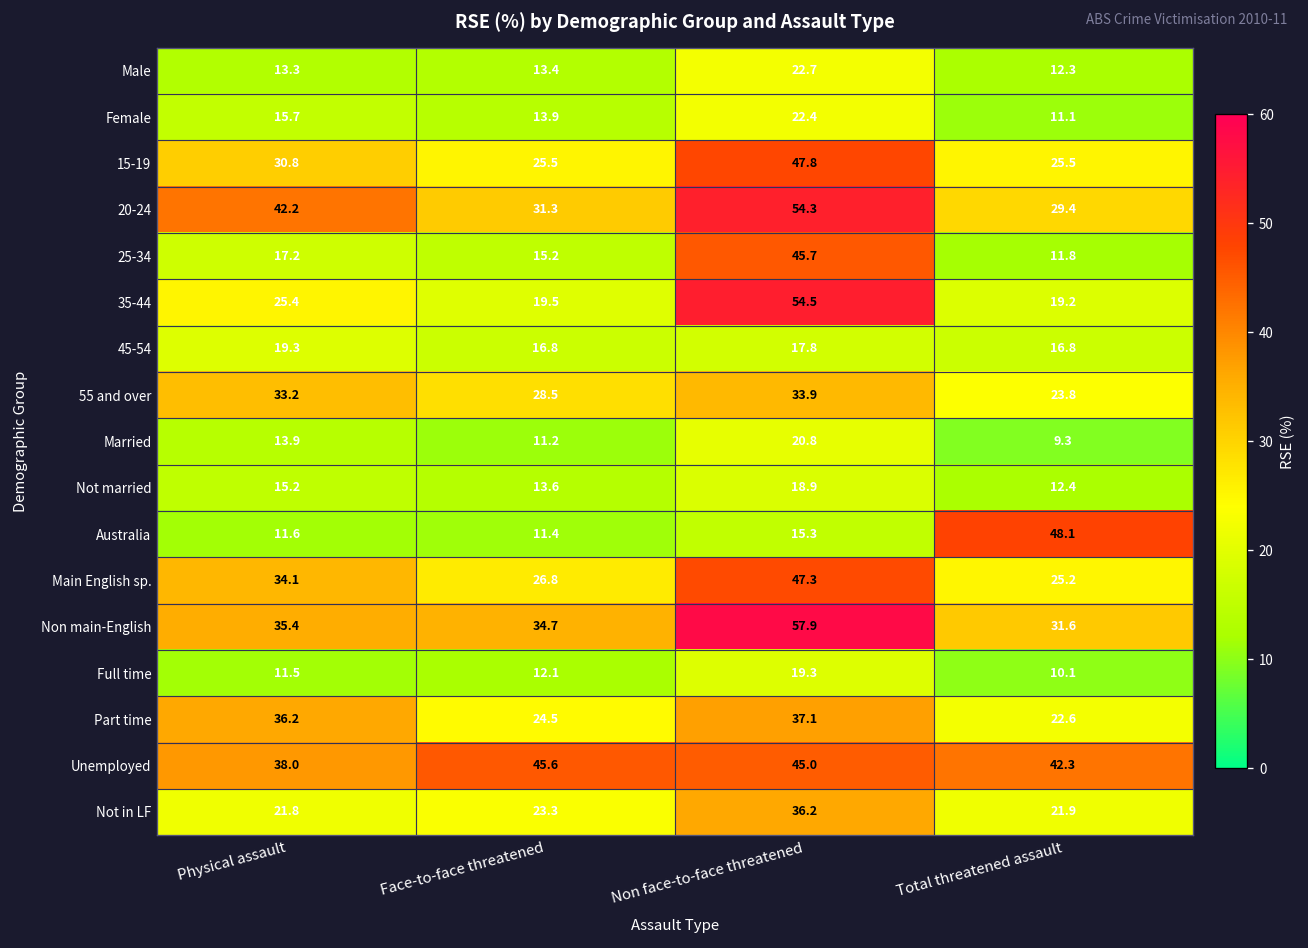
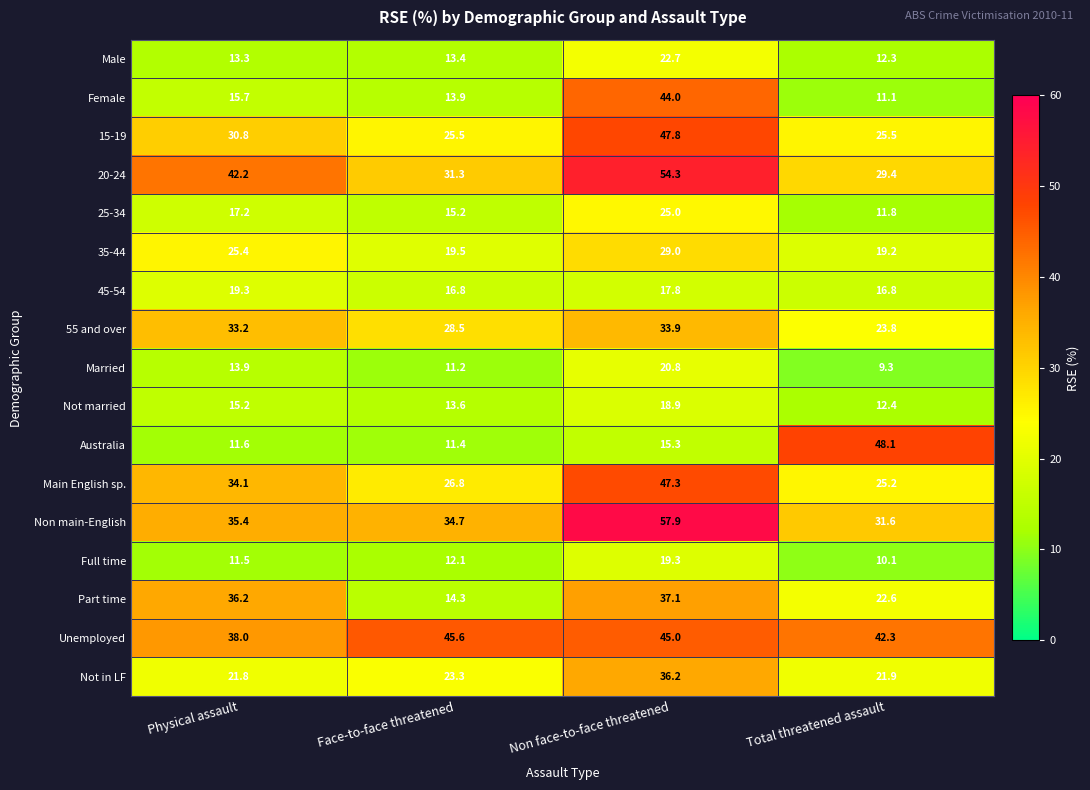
  {
    "Male": {
      "Physical assault": 13.3,
      "Face-to-face threatened": 13.4,
      "Non face-to-face threatened": 22.7,
      "Total threatened assault": 12.3
    },
    "Female": {
      "Physical assault": 15.7,
      "Face-to-face threatened": 13.9,
-     "Non face-to-face threatened": 22.4,
+     "Non face-to-face threatened": 44.0,
      "Total threatened assault": 11.1
    },
    "15-19": {
      "Physical assault": 30.8,
      "Face-to-face threatened": 25.5,
      "Non face-to-face threatened": 47.8,
      "Total threatened assault": 25.5
    },
    "20-24": {
      "Physical assault": 42.2,
      "Face-to-face threatened": 31.3,
      "Non face-to-face threatened": 54.3,
      "Total threatened assault": 29.4
    },
    "25-34": {
      "Physical assault": 17.2,
      "Face-to-face threatened": 15.2,
-     "Non face-to-face threatened": 45.7,
+     "Non face-to-face threatened": 25.0,
      "Total threatened assault": 11.8
    },
    "35-44": {
      "Physical assault": 25.4,
      "Face-to-face threatened": 19.5,
-     "Non face-to-face threatened": 54.5,
+     "Non face-to-face threatened": 29.0,
      "Total threatened assault": 19.2
    },
    "45-54": {
      "Physical assault": 19.3,
      "Face-to-face threatened": 16.8,
      "Non face-to-face threatened": 17.8,
      "Total threatened assault": 16.8
    },
    "55 and over": {
      "Physical assault": 33.2,
      "Face-to-face threatened": 28.5,
      "Non face-to-face threatened": 33.9,
      "Total threatened assault": 23.8
    },
    "Married": {
      "Physical assault": 13.9,
      "Face-to-face threatened": 11.2,
      "Non face-to-face threatened": 20.8,
      "Total threatened assault": 9.3
    },
    "Not married": {
      "Physical assault": 15.2,
      "Face-to-face threatened": 13.6,
      "Non face-to-face threatened": 18.9,
      "Total threatened assault": 12.4
    },
    "Australia": {
      "Physical assault": 11.6,
      "Face-to-face threatened": 11.4,
      "Non face-to-face threatened": 15.3,
      "Total threatened assault": 48.1
    },
    "Main English sp.": {
      "Physical assault": 34.1,
      "Face-to-face threatened": 26.8,
      "Non face-to-face threatened": 47.3,
      "Total threatened assault": 25.2
    },
    "Non main-English": {
      "Physical assault": 35.4,
      "Face-to-face threatened": 34.7,
      "Non face-to-face threatened": 57.9,
      "Total threatened assault": 31.6
    },
    "Full time": {
      "Physical assault": 11.5,
      "Face-to-face threatened": 12.1,
      "Non face-to-face threatened": 19.3,
      "Total threatened assault": 10.1
    },
    "Part time": {
      "Physical assault": 36.2,
-     "Face-to-face threatened": 24.5,
+     "Face-to-face threatened": 14.3,
      "Non face-to-face threatened": 37.1,
      "Total threatened assault": 22.6
    },
    "Unemployed": {
      "Physical assault": 38.0,
      "Face-to-face threatened": 45.6,
      "Non face-to-face threatened": 45.0,
      "Total threatened assault": 42.3
    },
    "Not in LF": {
      "Physical assault": 21.8,
      "Face-to-face threatened": 23.3,
      "Non face-to-face threatened": 36.2,
      "Total threatened assault": 21.9
    }
  }
